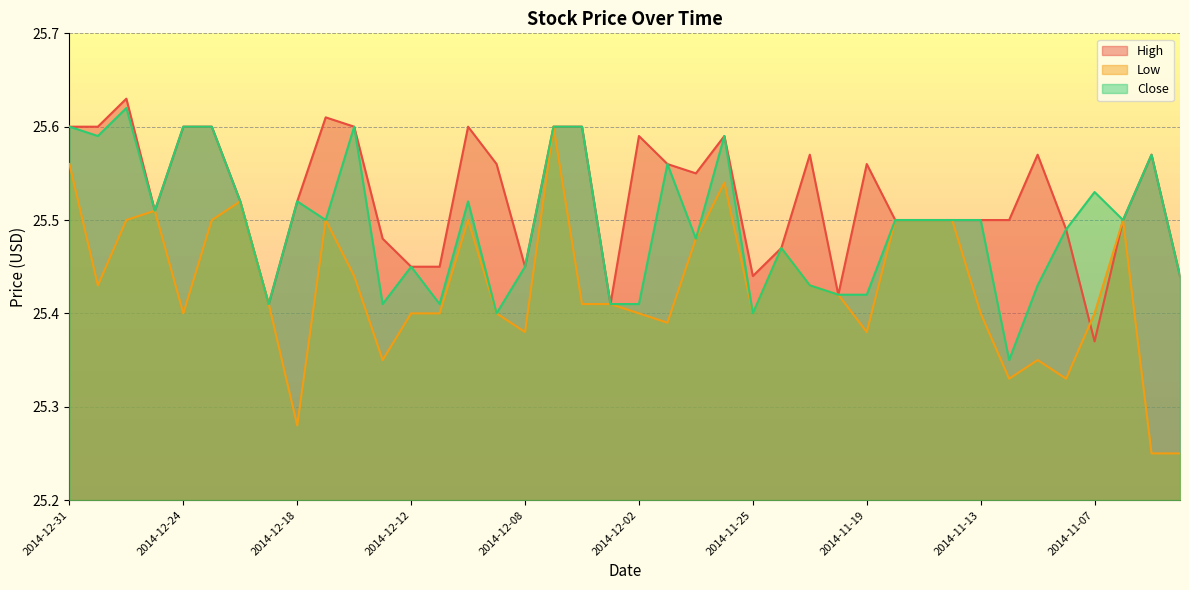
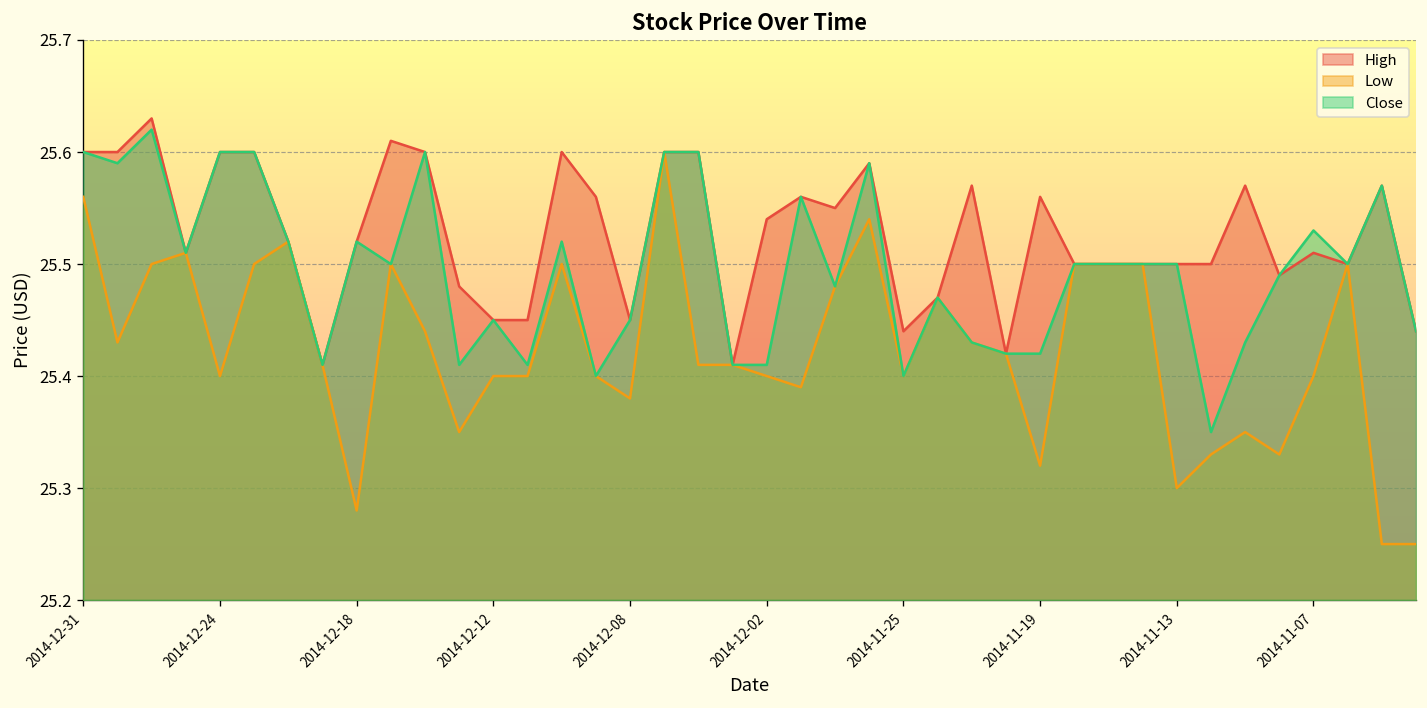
  {
    "High": {
-     "2014-12-02": 25.59,
+     "2014-12-02": 25.54,
      "2014-11-25": 25.44,
      "2014-11-19": 25.56,
-     "2014-11-07": 25.37
+     "2014-11-07": 25.51
    },
    "Low": {
      "2014-12-31": 25.56,
      "2014-12-24": 25.40,
      "2014-12-18": 25.28,
      "2014-12-12": 25.40,
      "2014-12-08": 25.38,
      "2014-12-02": 25.40,
-     "2014-11-19": 25.38,
-     "2014-11-13": 25.4,
+     "2014-11-19": 25.32,
+     "2014-11-13": 25.3,
      "2014-11-07": 25.40
    },
    "Close": {
      "2014-12-02": 25.41,
      "2014-11-19": 25.42,
      "2014-11-07": 25.53
    }
  }
